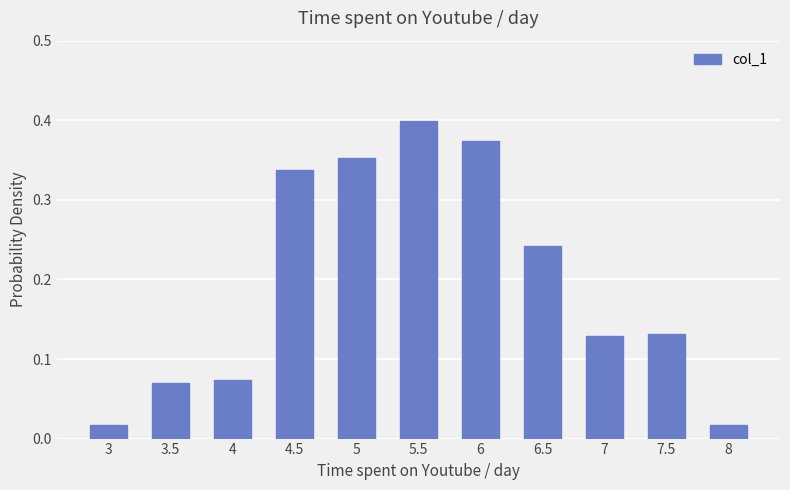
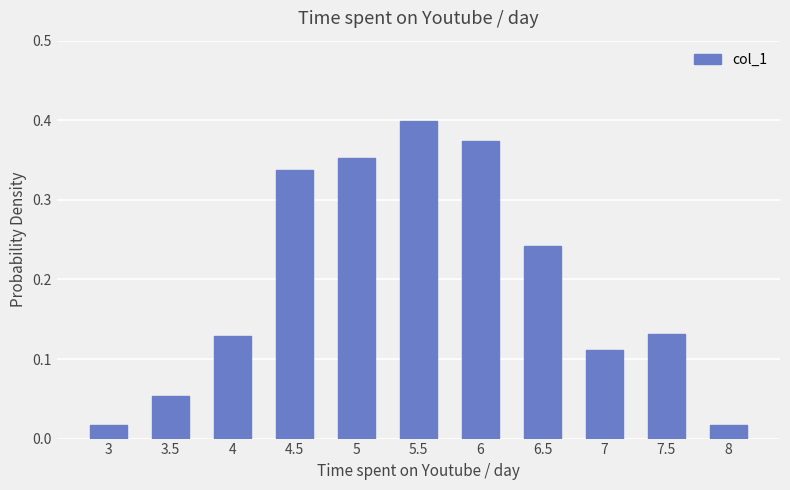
  {
    "3": 0.02,
-   "3.5": 0.07,
-   "4": 0.07,
+   "3.5": 0.05,
+   "4": 0.13,
    "4.5": 0.34,
    "5": 0.35,
    "5.5": 0.40,
    "6": 0.37,
    "6.5": 0.24,
-   "7": 0.13,
+   "7": 0.11,
    "7.5": 0.13,
    "8": 0.02
  }
